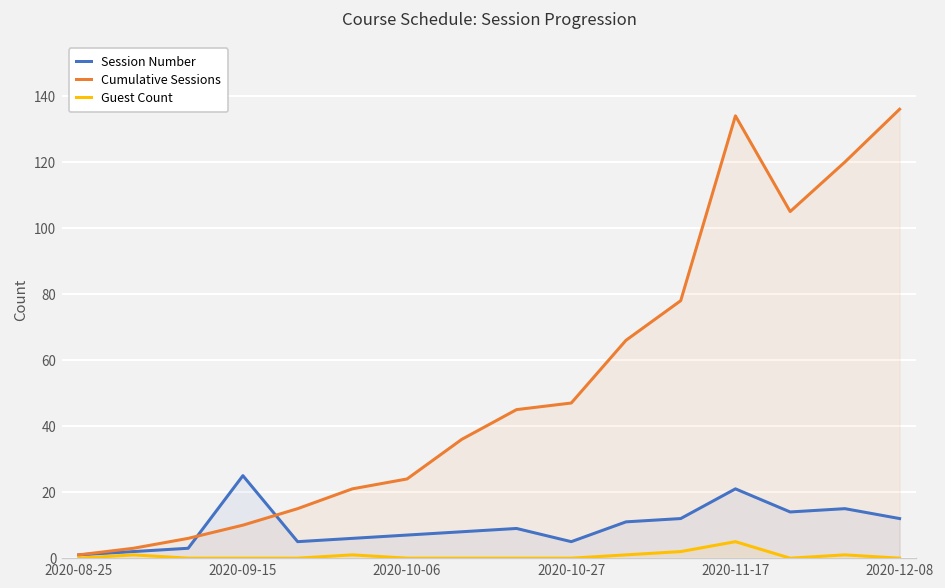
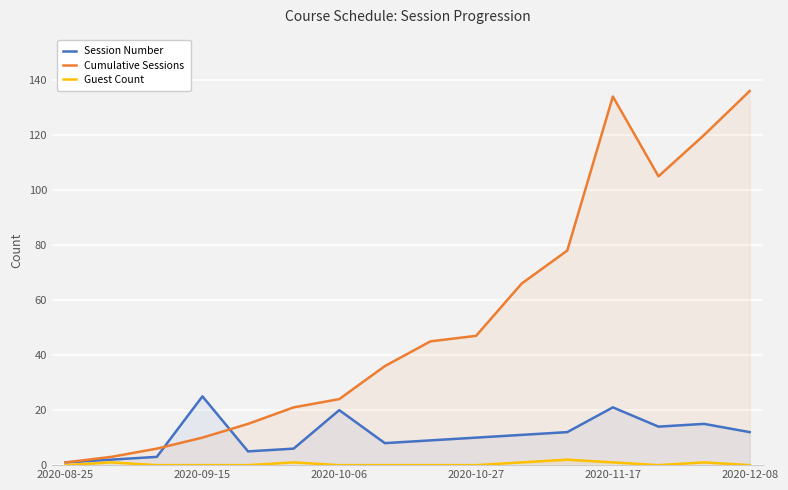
  {
    "Session Number": {
      "2020-09-15": 25,
-     "2020-10-06": 7,
-     "2020-10-27": 5,
+     "2020-10-06": 20,
+     "2020-10-27": 10,
      "2020-11-17": 21,
      "2020-12-08": 12
    },
    "Cumulative Sessions": {
      "2020-09-15": 10,
      "2020-10-06": 24,
      "2020-10-27": 47,
      "2020-11-17": 134,
      "2020-12-08": 136
    },
    "Guest Count": {
      "2020-08-25": 0,
      "2020-09-15": 0,
      "2020-10-06": 0,
      "2020-10-27": 0,
-     "2020-11-17": 5,
+     "2020-11-17": 1,
      "2020-12-08": 0
    }
  }
